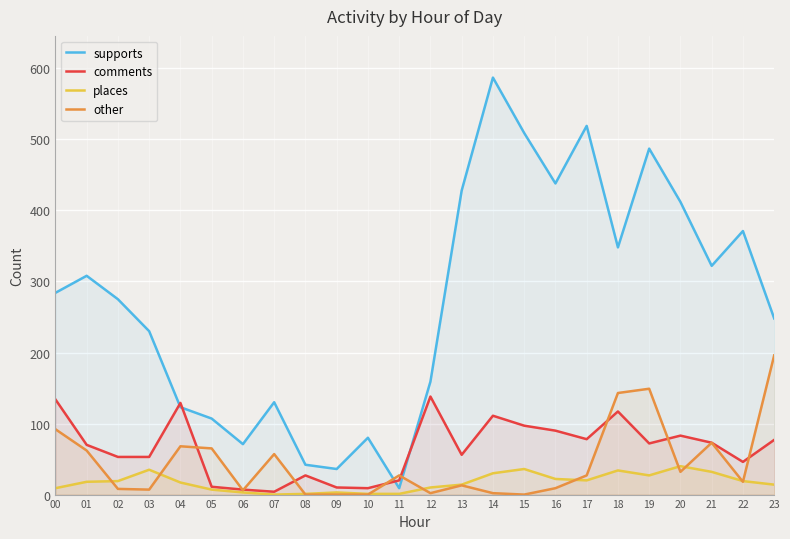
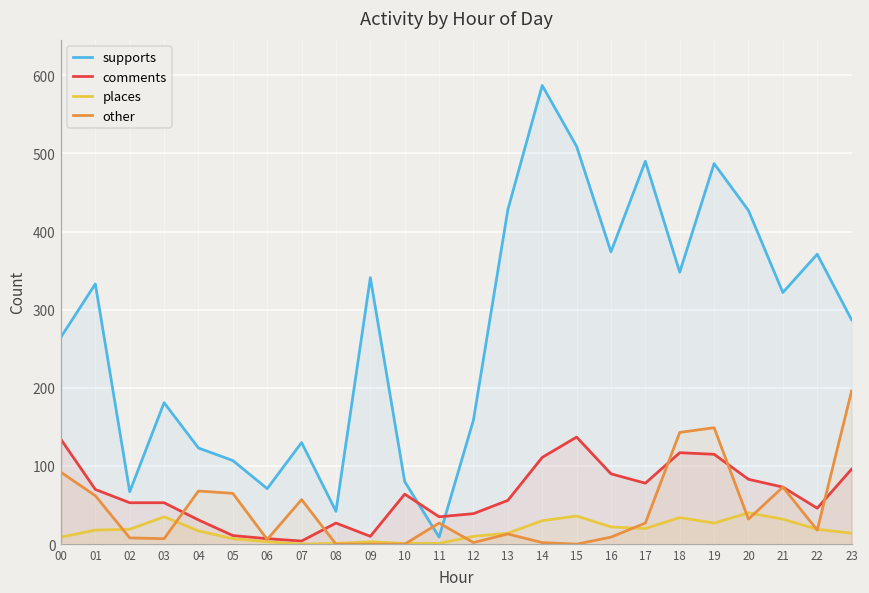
  {
    "supports": {
-     "00": 280,
-     "01": 310,
-     "02": 280,
-     "03": 230,
+     "00": 270,
+     "01": 330,
+     "02": 70,
+     "03": 180,
      "04": 120,
      "05": 110,
      "06": 70,
      "07": 130,
      "08": 40,
-     "09": 40,
+     "09": 340,
      "10": 80,
      "11": 10,
      "12": 160,
      "13": 430,
      "14": 590,
      "15": 510,
-     "16": 440,
-     "17": 520,
+     "16": 370,
+     "17": 490,
      "18": 350,
      "19": 490,
-     "20": 410,
+     "20": 430,
      "21": 320,
      "22": 370,
-     "23": 250
+     "23": 290
    },
    "comments": {
      "00": 130,
      "01": 70,
      "02": 50,
      "03": 50,
-     "04": 130,
+     "04": 30,
      "05": 10,
      "07": 0,
      "08": 30,
      "09": 10,
-     "10": 10,
-     "11": 20,
-     "12": 140,
+     "10": 60,
+     "11": 40,
+     "12": 40,
      "13": 60,
      "14": 110,
-     "15": 100,
+     "15": 140,
      "16": 90,
      "17": 80,
      "18": 120,
-     "19": 70,
+     "19": 120,
      "20": 80,
      "22": 50,
-     "23": 80
+     "23": 100
    }
  }
